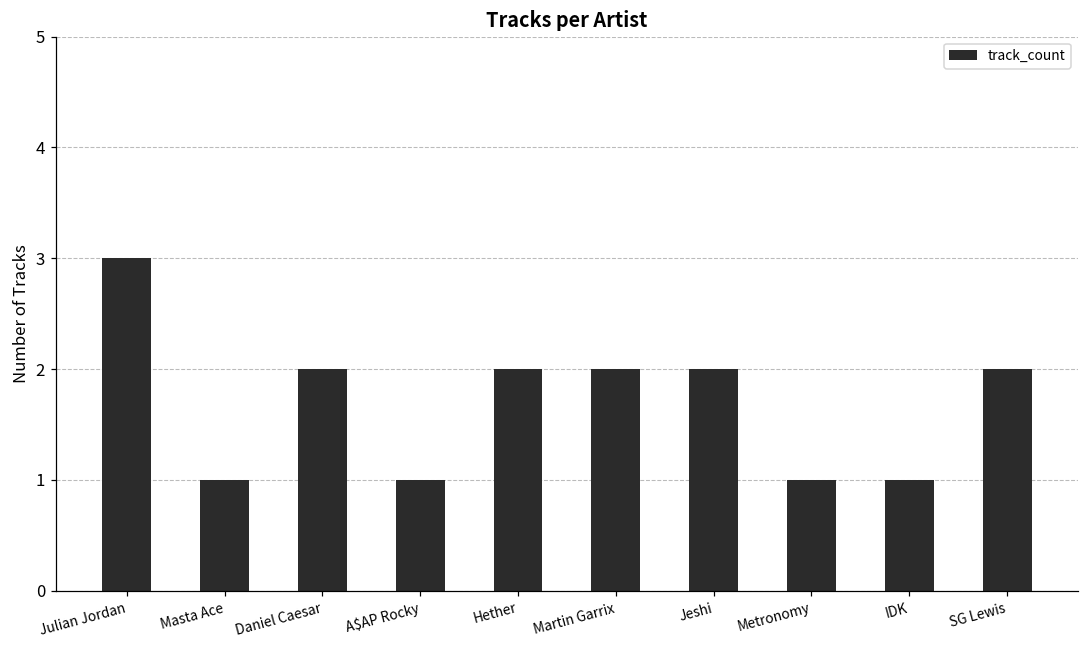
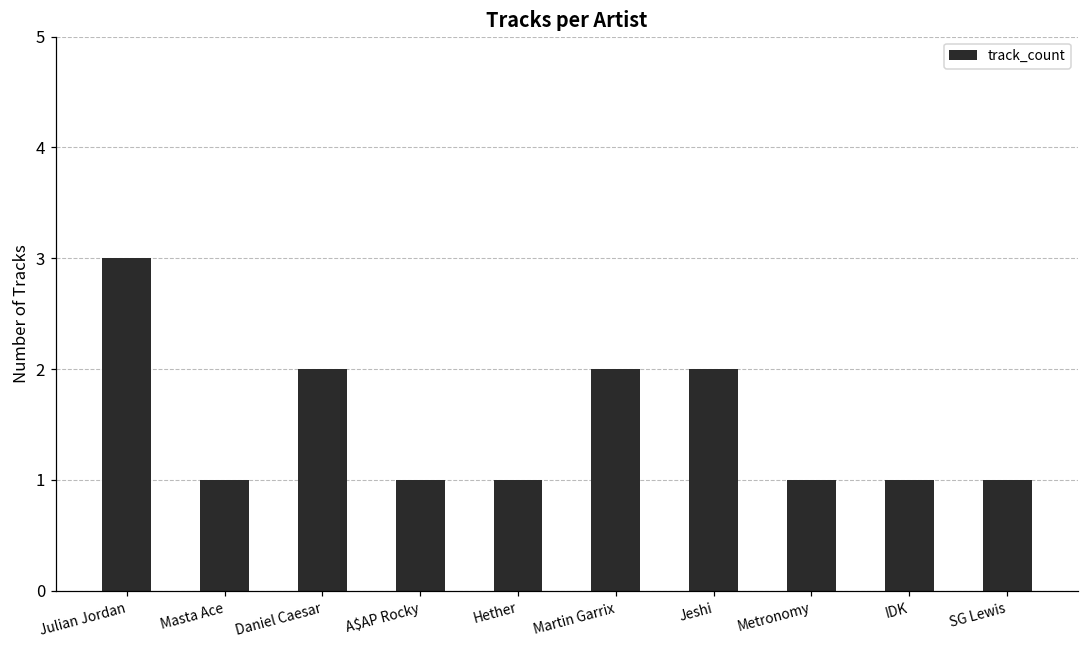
  {
    "Julian Jordan": 3,
    "Masta Ace": 1,
    "Daniel Caesar": 2,
    "A$AP Rocky": 1,
-   "Hether": 2,
+   "Hether": 1,
    "Martin Garrix": 2,
    "Jeshi": 2,
    "Metronomy": 1,
    "IDK": 1,
-   "SG Lewis": 2
+   "SG Lewis": 1
  }
